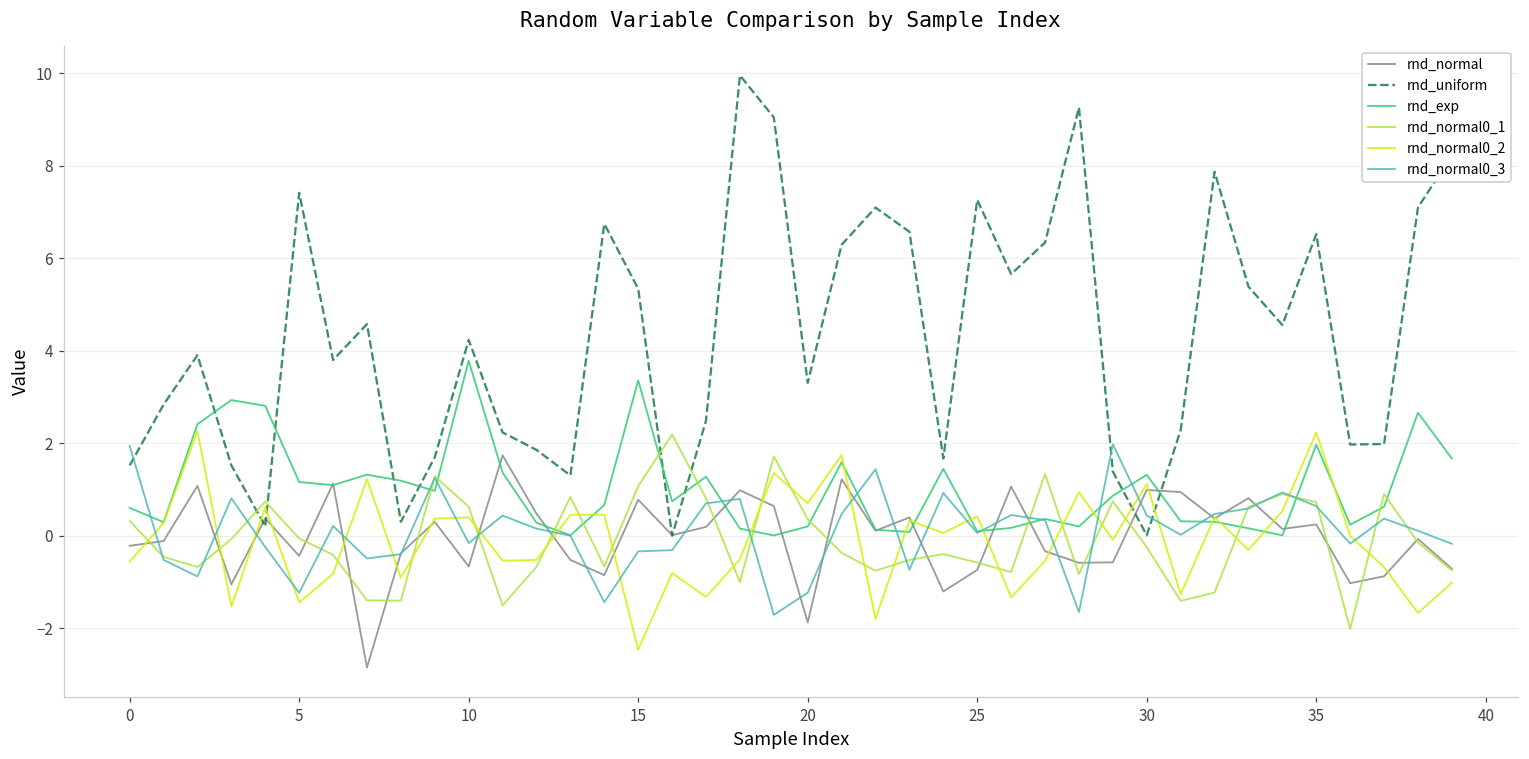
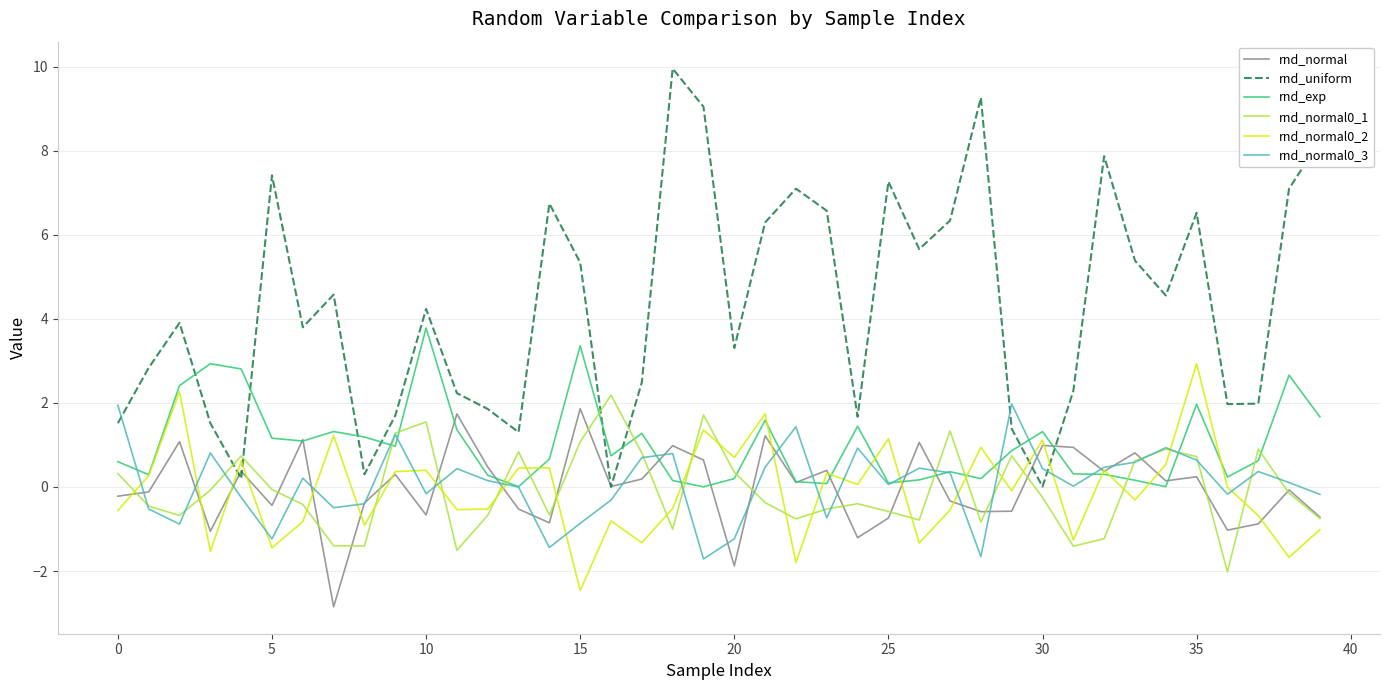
  {
    "rnd_normal": {
      "0": -0.2,
      "5": -0.4,
      "10": -0.7,
-     "15": 0.8,
+     "15": 1.9,
      "20": -1.9,
      "25": -0.7,
      "30": 1.0,
      "35": 0.2
    },
    "rnd_uniform": {
      "0": 1.5,
      "5": 7.4,
      "10": 4.2,
      "15": 5.3,
      "20": 3.3,
      "25": 7.3,
      "30": 0.0,
      "35": 6.5
    },
    "rnd_exp": {
      "0": 0.6,
      "5": 1.2,
      "10": 3.8,
      "15": 3.4,
      "20": 0.2,
      "30": 1.3,
      "35": 2.0
    },
    "rnd_normal0_1": {
      "0": 0.3,
      "5": -0.1,
-     "10": 0.6,
+     "10": 1.5,
      "15": 1.1,
      "20": 0.4,
      "25": -0.6,
      "30": -0.2,
      "35": 0.7
    },
    "rnd_normal0_2": {
      "0": -0.6,
      "5": -1.4,
      "10": 0.4,
      "15": -2.5,
      "20": 0.7,
-     "25": 0.4,
+     "25": 1.1,
      "30": 1.1,
-     "35": 2.2
+     "35": 2.9
    },
    "rnd_normal0_3": {
      "0": 1.9,
      "5": -1.2,
      "10": -0.2,
-     "15": -0.3,
+     "15": -0.9,
      "20": -1.2,
      "30": 0.4,
      "35": 0.6
    }
  }
